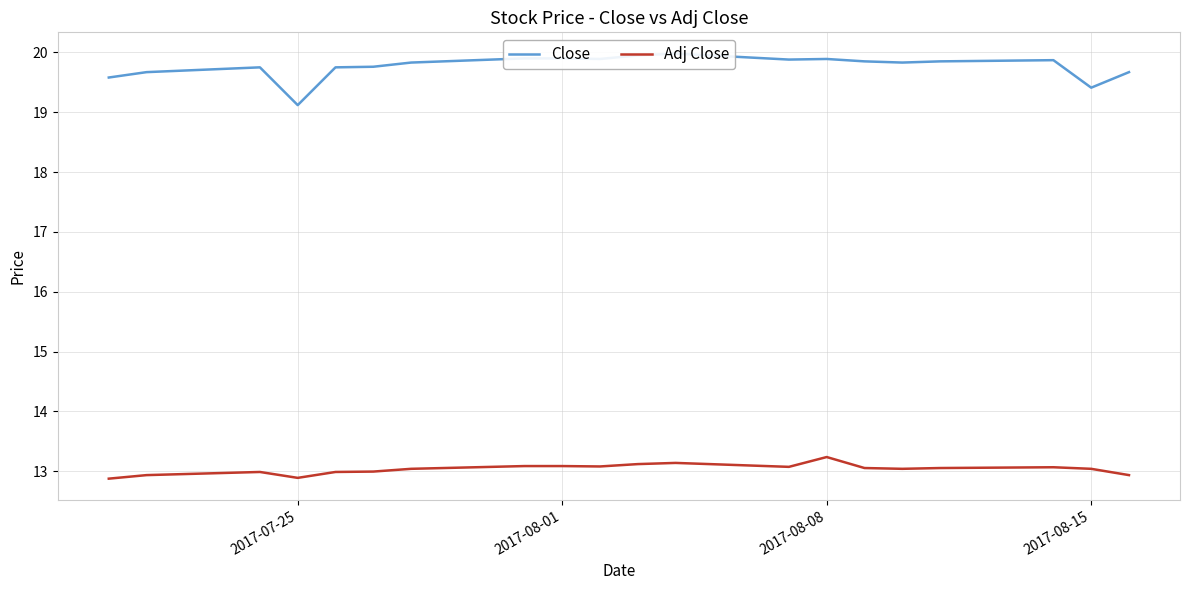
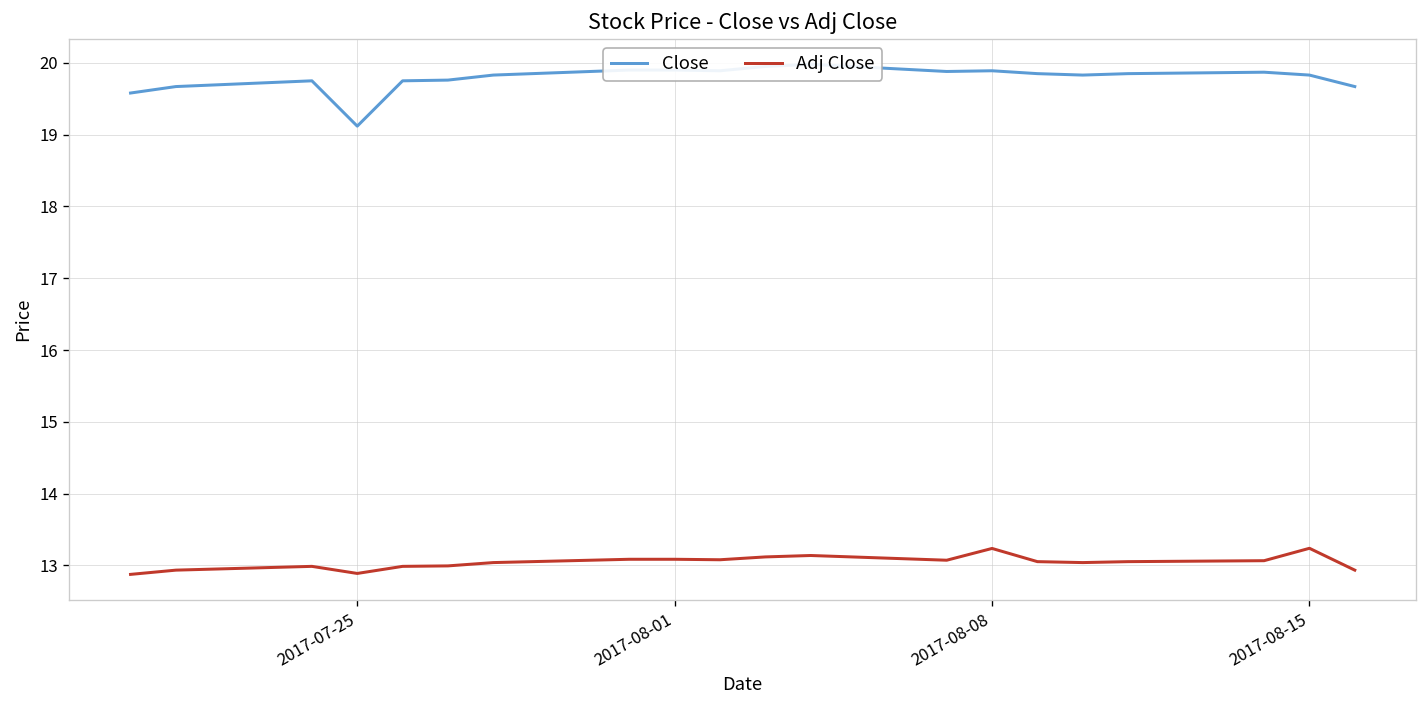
  {
    "Close": {
      "2017-07-25": 19.1,
      "2017-08-08": 19.9,
-     "2017-08-15": 19.4
+     "2017-08-15": 19.8
    },
    "Adj Close": {
      "2017-07-25": 12.9,
      "2017-08-01": 13.1,
      "2017-08-08": 13.2,
-     "2017-08-15": 13.0
+     "2017-08-15": 13.2
    }
  }
